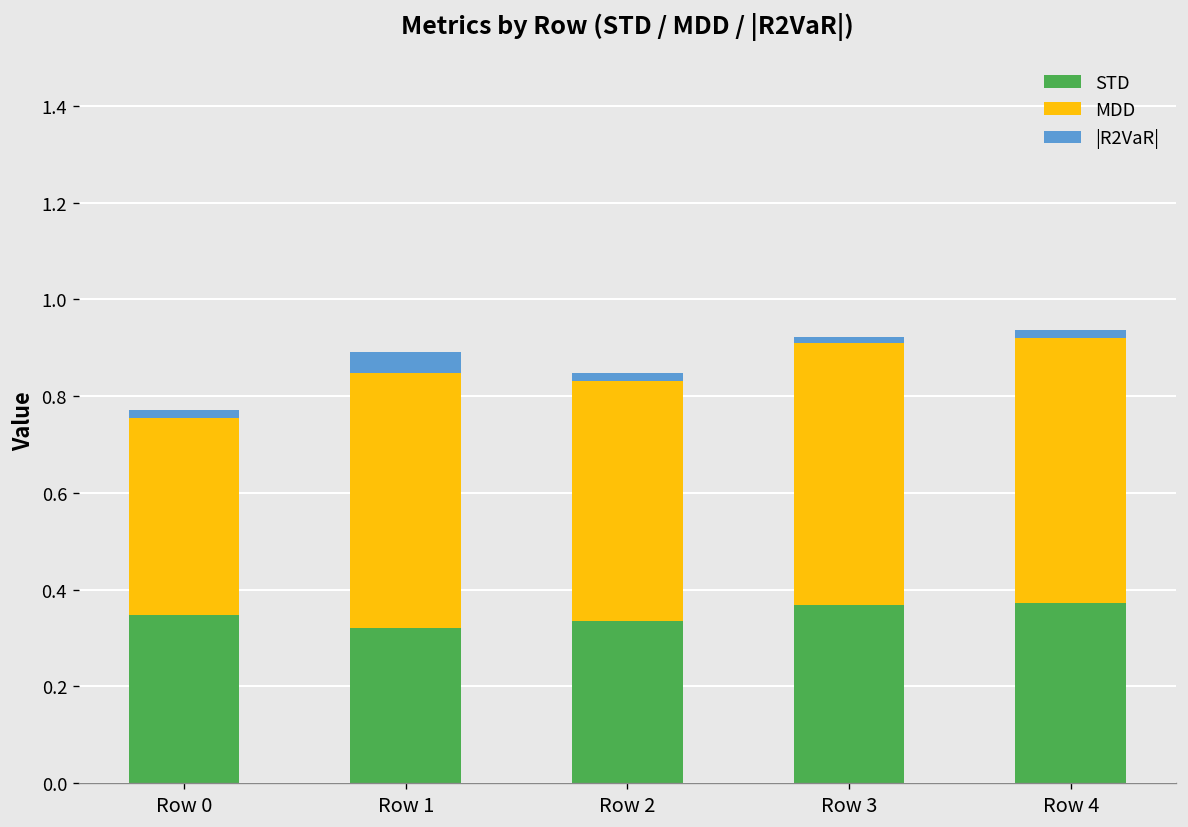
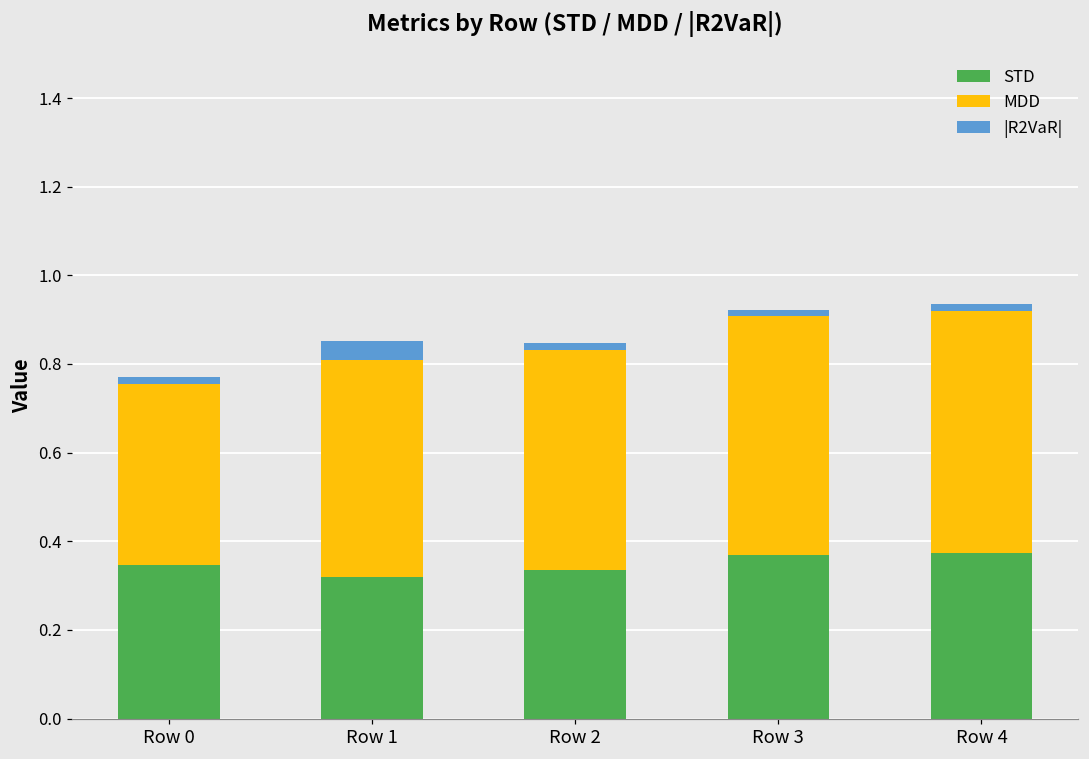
  {
    "STD": {
      "Row 0": 0.35,
      "Row 1": 0.32,
      "Row 2": 0.33,
      "Row 3": 0.37,
      "Row 4": 0.37
    },
    "MDD": {
      "Row 0": 0.41,
-     "Row 1": 0.53,
+     "Row 1": 0.49,
      "Row 2": 0.50,
      "Row 3": 0.54,
      "Row 4": 0.55
    },
    "|R2VaR|": {
      "Row 0": 0.02,
      "Row 1": 0.04,
      "Row 2": 0.02,
      "Row 3": 0.01,
      "Row 4": 0.02
    }
  }
